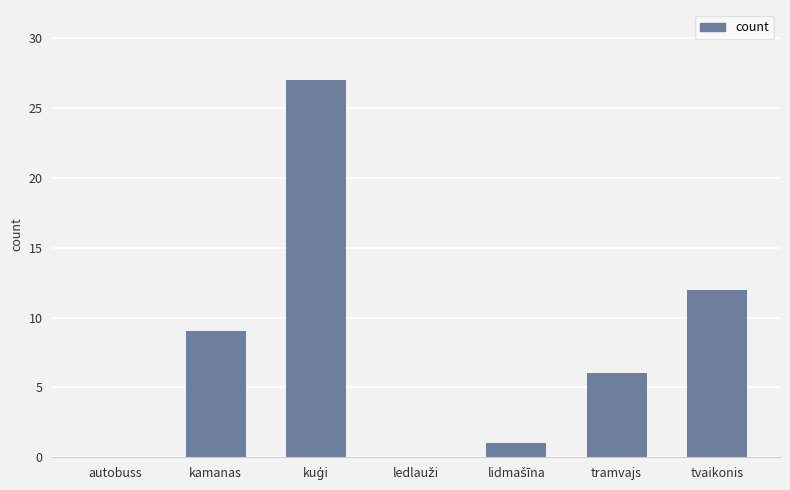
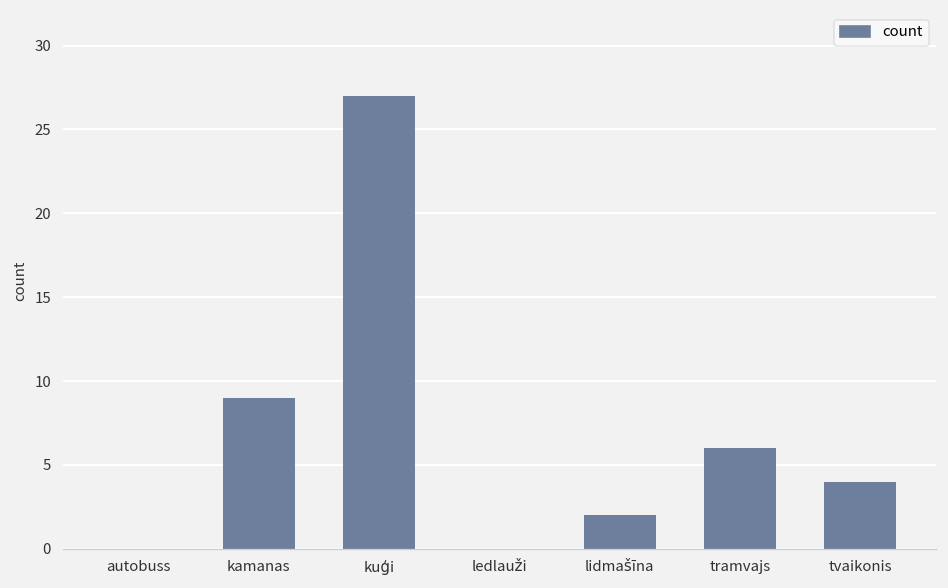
  {
    "autobuss": 0,
    "kamanas": 9,
    "kuģi": 27,
    "ledlauži": 0,
-   "lidmašīna": 1,
+   "lidmašīna": 2,
    "tramvajs": 6,
-   "tvaikonis": 12
+   "tvaikonis": 4
  }
